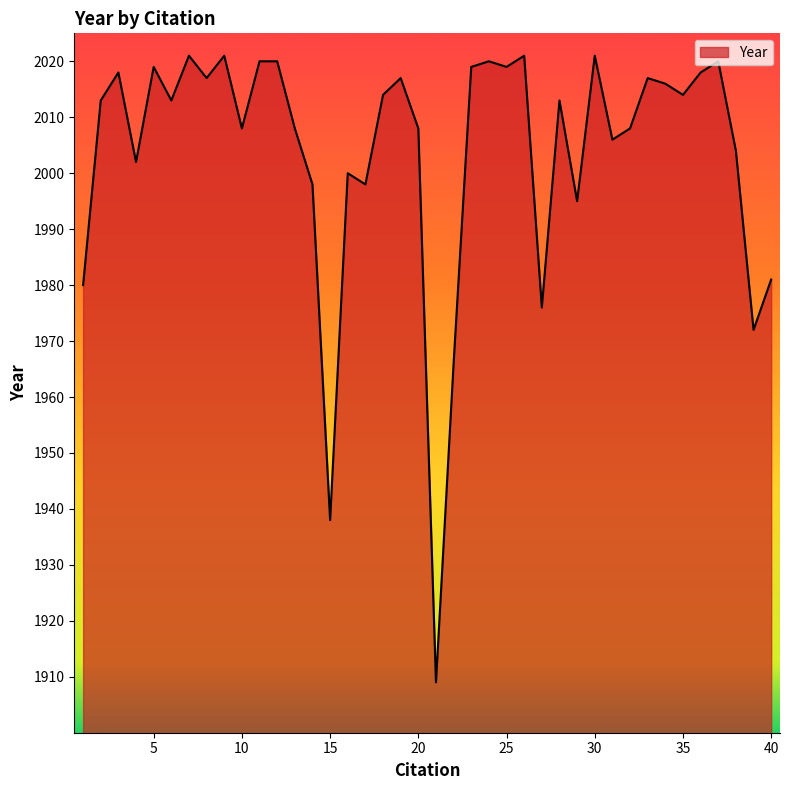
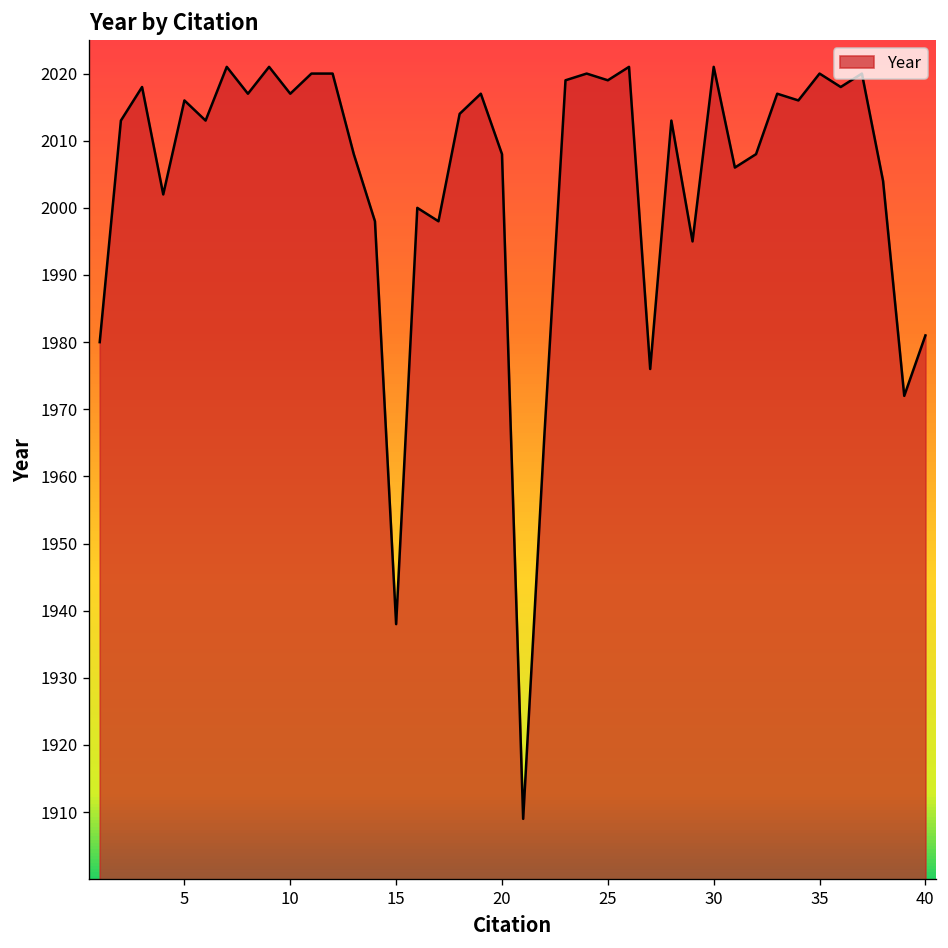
  {
-   "5": 2019,
-   "10": 2008,
+   "5": 2016,
+   "10": 2017,
    "15": 1938,
    "20": 2008,
    "25": 2019,
    "30": 2021,
-   "35": 2014,
+   "35": 2020,
    "40": 1981
  }
